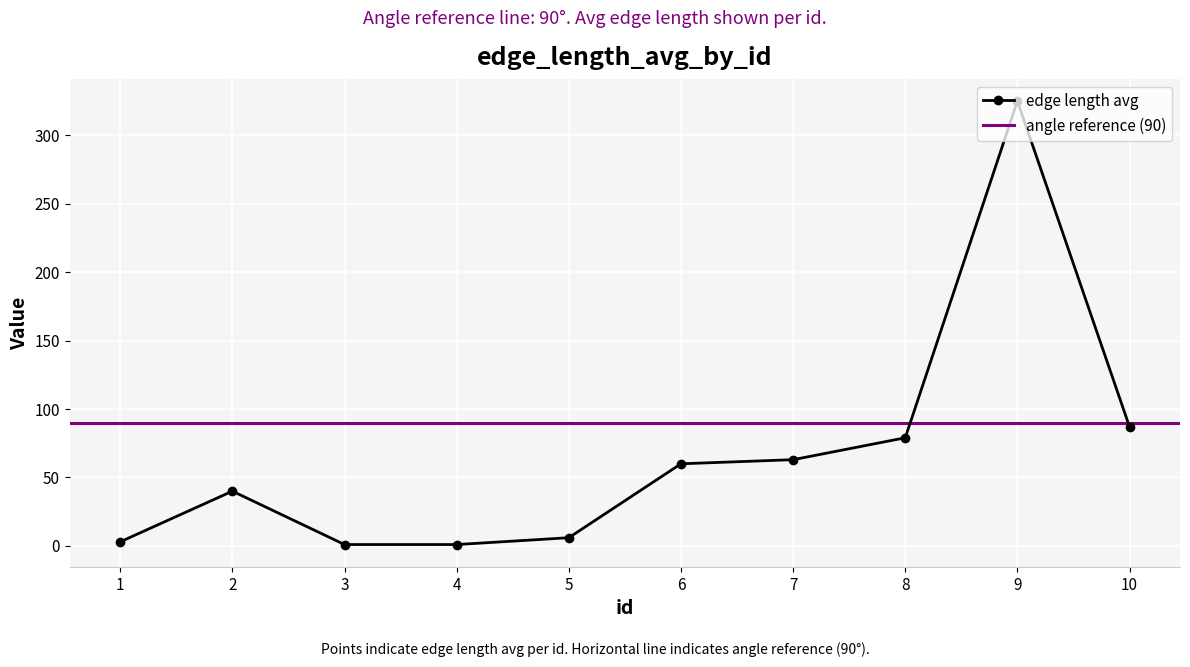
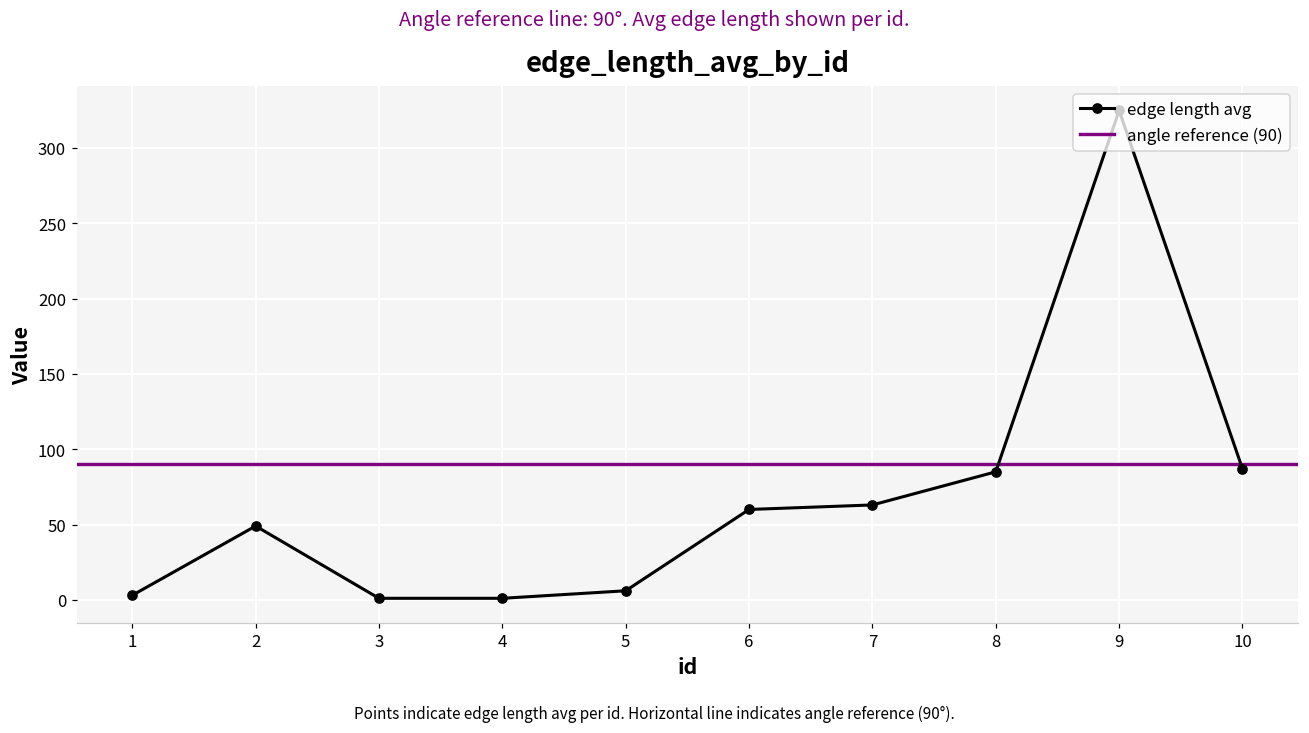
  {
    "1": 3,
-   "2": 40,
+   "2": 49,
    "3": 1,
    "4": 1,
    "5": 6,
    "6": 60,
    "7": 63,
-   "8": 79,
+   "8": 85,
    "10": 87
  }
